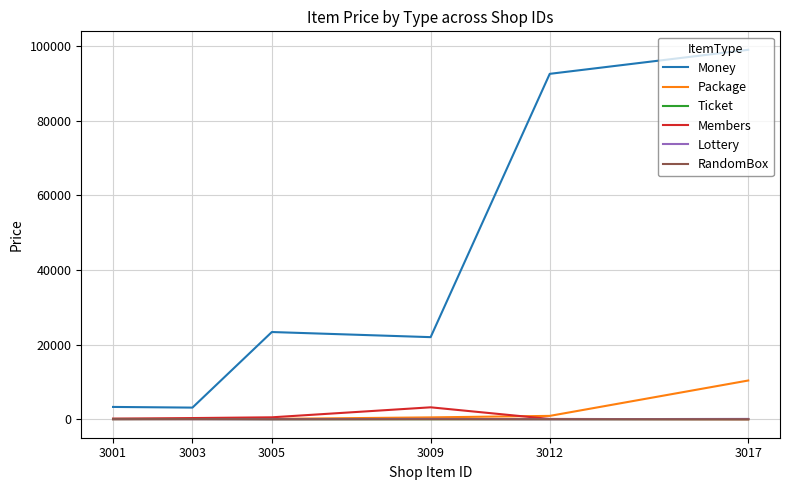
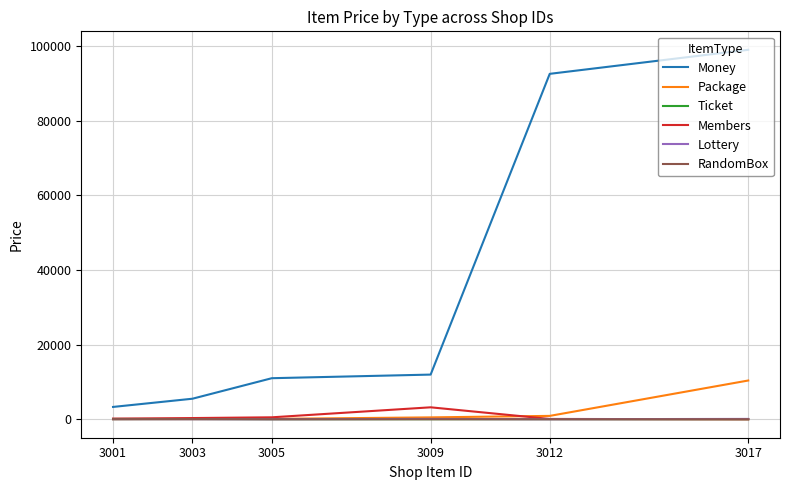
  {
    "Money": {
      "3001": 3000,
-     "3003": 3000,
-     "3005": 23000,
-     "3009": 22000,
+     "3003": 6000,
+     "3005": 11000,
+     "3009": 12000,
      "3012": 93000
    },
    "Package": {
      "3012": 1000,
      "3017": 10000
    },
    "Members": {
      "3009": 3000
    }
  }
